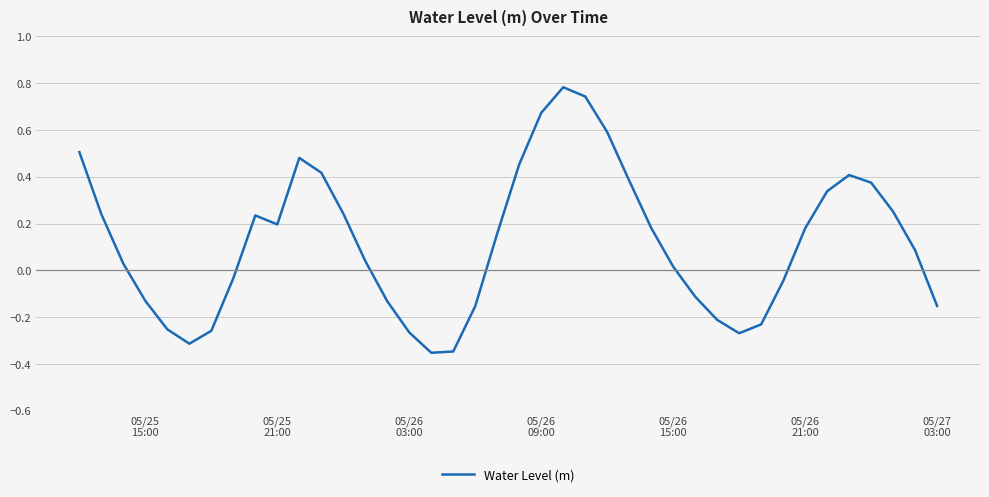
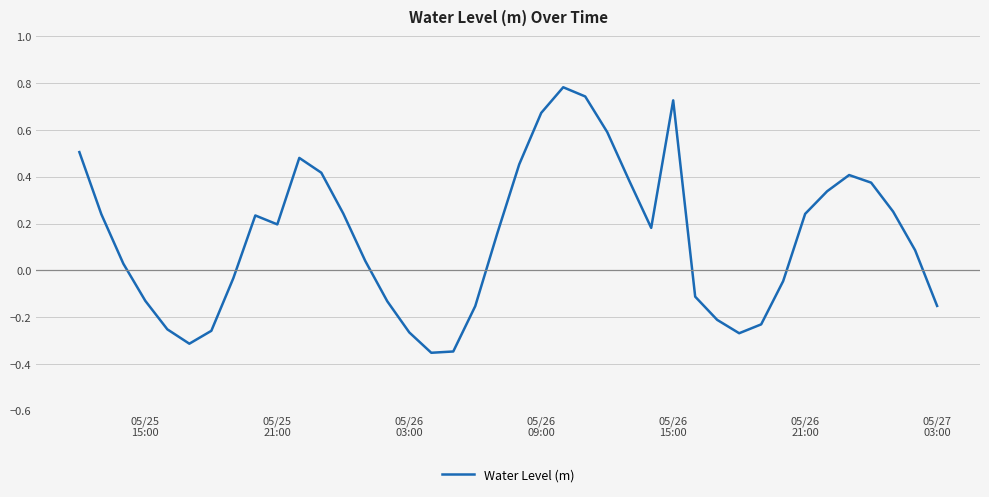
  {
    "05/25 15:00": -0.13,
    "05/25 21:00": 0.20,
    "05/26 03:00": -0.26,
    "05/26 09:00": 0.67,
-   "05/26 15:00": 0.02,
-   "05/26 21:00": 0.18,
+   "05/26 15:00": 0.73,
+   "05/26 21:00": 0.24,
    "05/27 03:00": -0.15
  }
